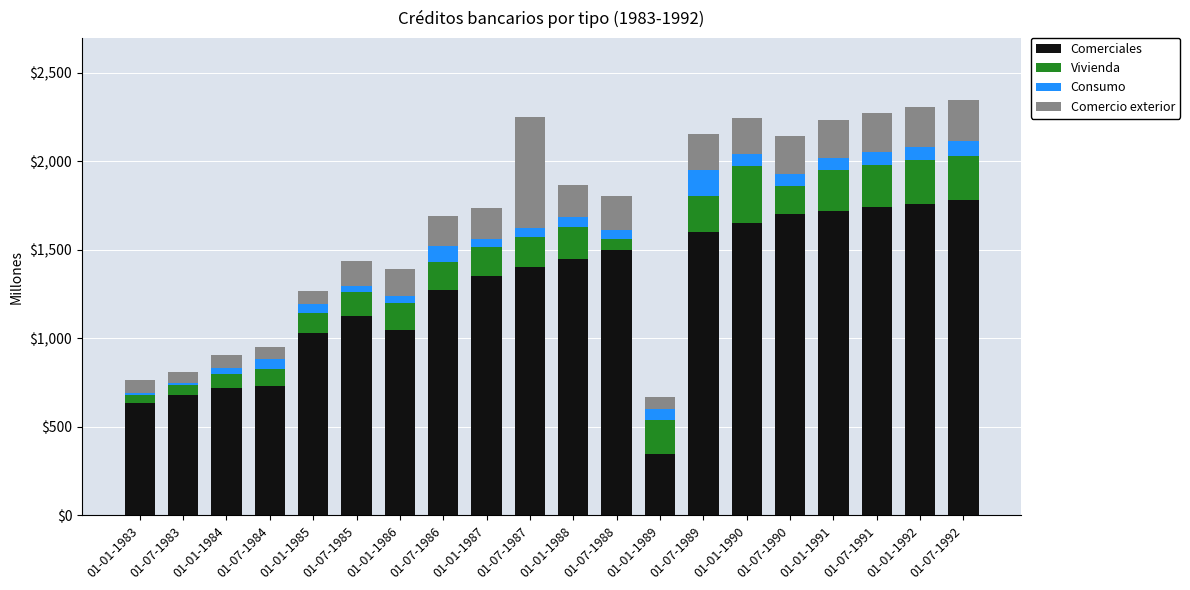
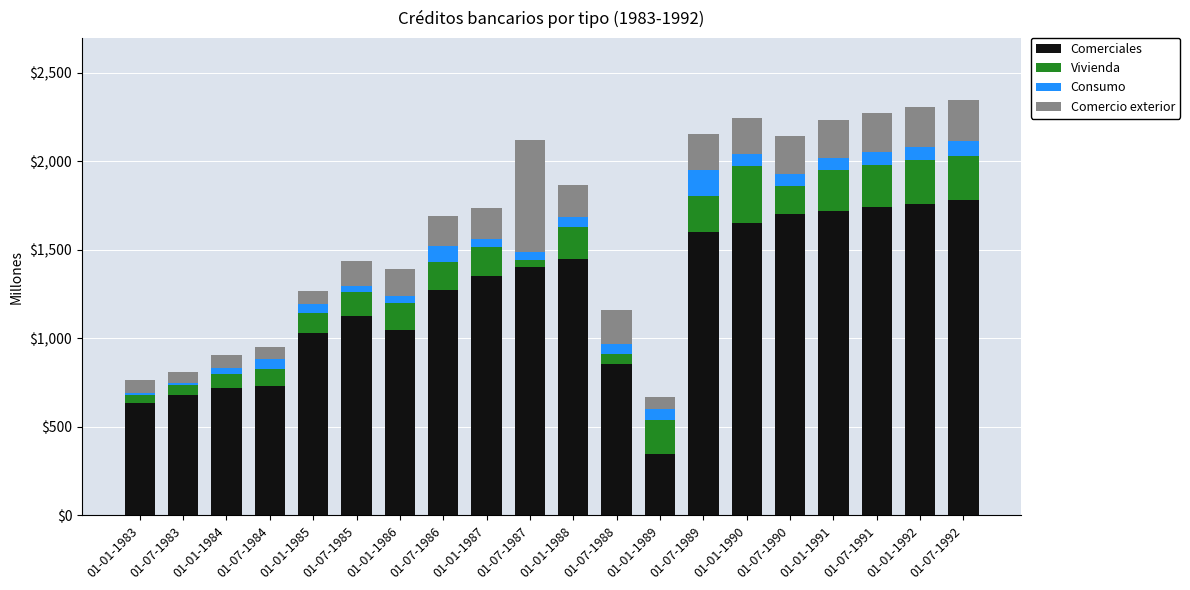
  {
    "Comerciales": {
      "01-01-1983": "$630",
      "01-07-1983": "$680",
      "01-01-1984": "$720",
      "01-07-1984": "$730",
      "01-01-1985": "$1,030",
      "01-07-1985": "$1,130",
      "01-01-1986": "$1,050",
      "01-07-1986": "$1,280",
      "01-01-1987": "$1,350",
      "01-07-1987": "$1,400",
      "01-01-1988": "$1,450",
-     "01-07-1988": "$1,500",
+     "01-07-1988": "$860",
      "01-01-1989": "$340",
      "01-07-1989": "$1,600",
      "01-01-1990": "$1,650",
      "01-07-1990": "$1,700",
      "01-01-1991": "$1,720",
      "01-07-1991": "$1,740",
      "01-01-1992": "$1,760",
      "01-07-1992": "$1,780"
    },
    "Vivienda": {
      "01-01-1983": "$50",
      "01-07-1983": "$60",
      "01-01-1984": "$80",
      "01-07-1984": "$100",
      "01-01-1985": "$120",
      "01-07-1985": "$140",
      "01-01-1986": "$150",
      "01-07-1986": "$160",
      "01-01-1987": "$170",
-     "01-07-1987": "$170",
+     "01-07-1987": "$40",
      "01-01-1988": "$180",
      "01-07-1988": "$60",
      "01-01-1989": "$200",
      "01-07-1989": "$200",
      "01-01-1990": "$320",
      "01-07-1990": "$160",
      "01-01-1991": "$230",
      "01-07-1991": "$240",
      "01-01-1992": "$240",
      "01-07-1992": "$250"
    },
    "Consumo": {
      "01-01-1984": "$40",
      "01-07-1984": "$50",
      "01-01-1985": "$50",
      "01-07-1985": "$30",
      "01-01-1986": "$40",
      "01-07-1986": "$90",
      "01-01-1987": "$50",
      "01-07-1987": "$50",
      "01-01-1988": "$50",
      "01-07-1988": "$60",
      "01-01-1989": "$60",
      "01-07-1989": "$150",
      "01-01-1990": "$70",
      "01-07-1990": "$70",
      "01-01-1991": "$70",
      "01-07-1991": "$80",
      "01-01-1992": "$80",
      "01-07-1992": "$80"
    },
    "Comercio exterior": {
      "01-01-1983": "$70",
      "01-07-1983": "$70",
      "01-01-1984": "$70",
      "01-07-1984": "$70",
      "01-01-1985": "$80",
      "01-07-1985": "$140",
      "01-01-1986": "$160",
      "01-07-1986": "$170",
      "01-01-1987": "$180",
      "01-07-1987": "$630",
      "01-01-1988": "$190",
      "01-07-1988": "$190",
      "01-01-1989": "$70",
      "01-07-1989": "$200",
      "01-01-1990": "$210",
      "01-07-1990": "$210",
      "01-01-1991": "$220",
      "01-07-1991": "$220",
      "01-01-1992": "$230",
      "01-07-1992": "$230"
    }
  }
